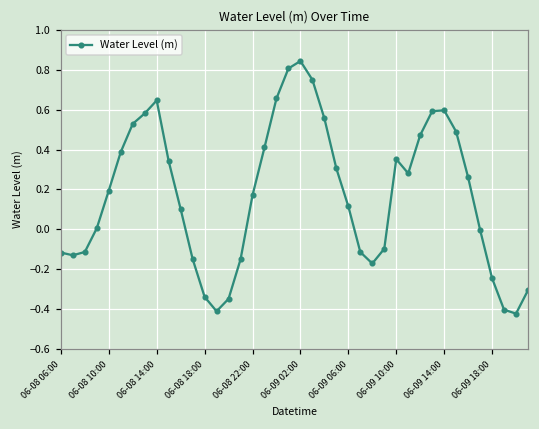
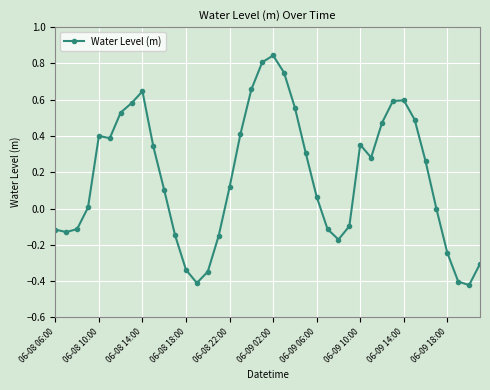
  {
    "06-08 06:00": -0.12,
-   "06-08 10:00": 0.19,
+   "06-08 10:00": 0.40,
    "06-08 14:00": 0.65,
    "06-08 18:00": -0.34,
-   "06-08 22:00": 0.17,
+   "06-08 22:00": 0.12,
    "06-09 02:00": 0.84,
-   "06-09 06:00": 0.12,
+   "06-09 06:00": 0.06,
    "06-09 10:00": 0.35,
    "06-09 14:00": 0.60,
    "06-09 18:00": -0.24
  }
